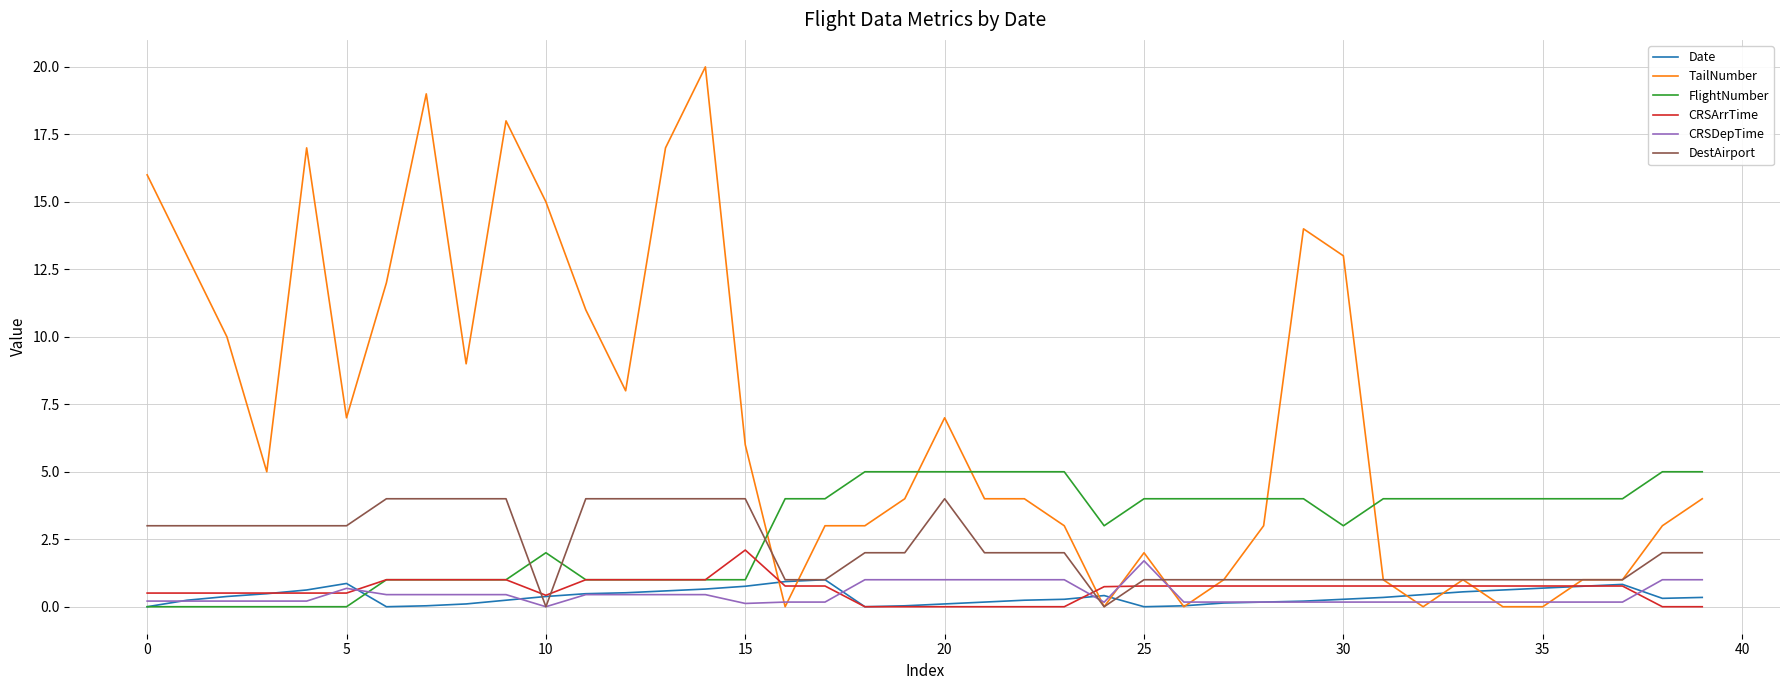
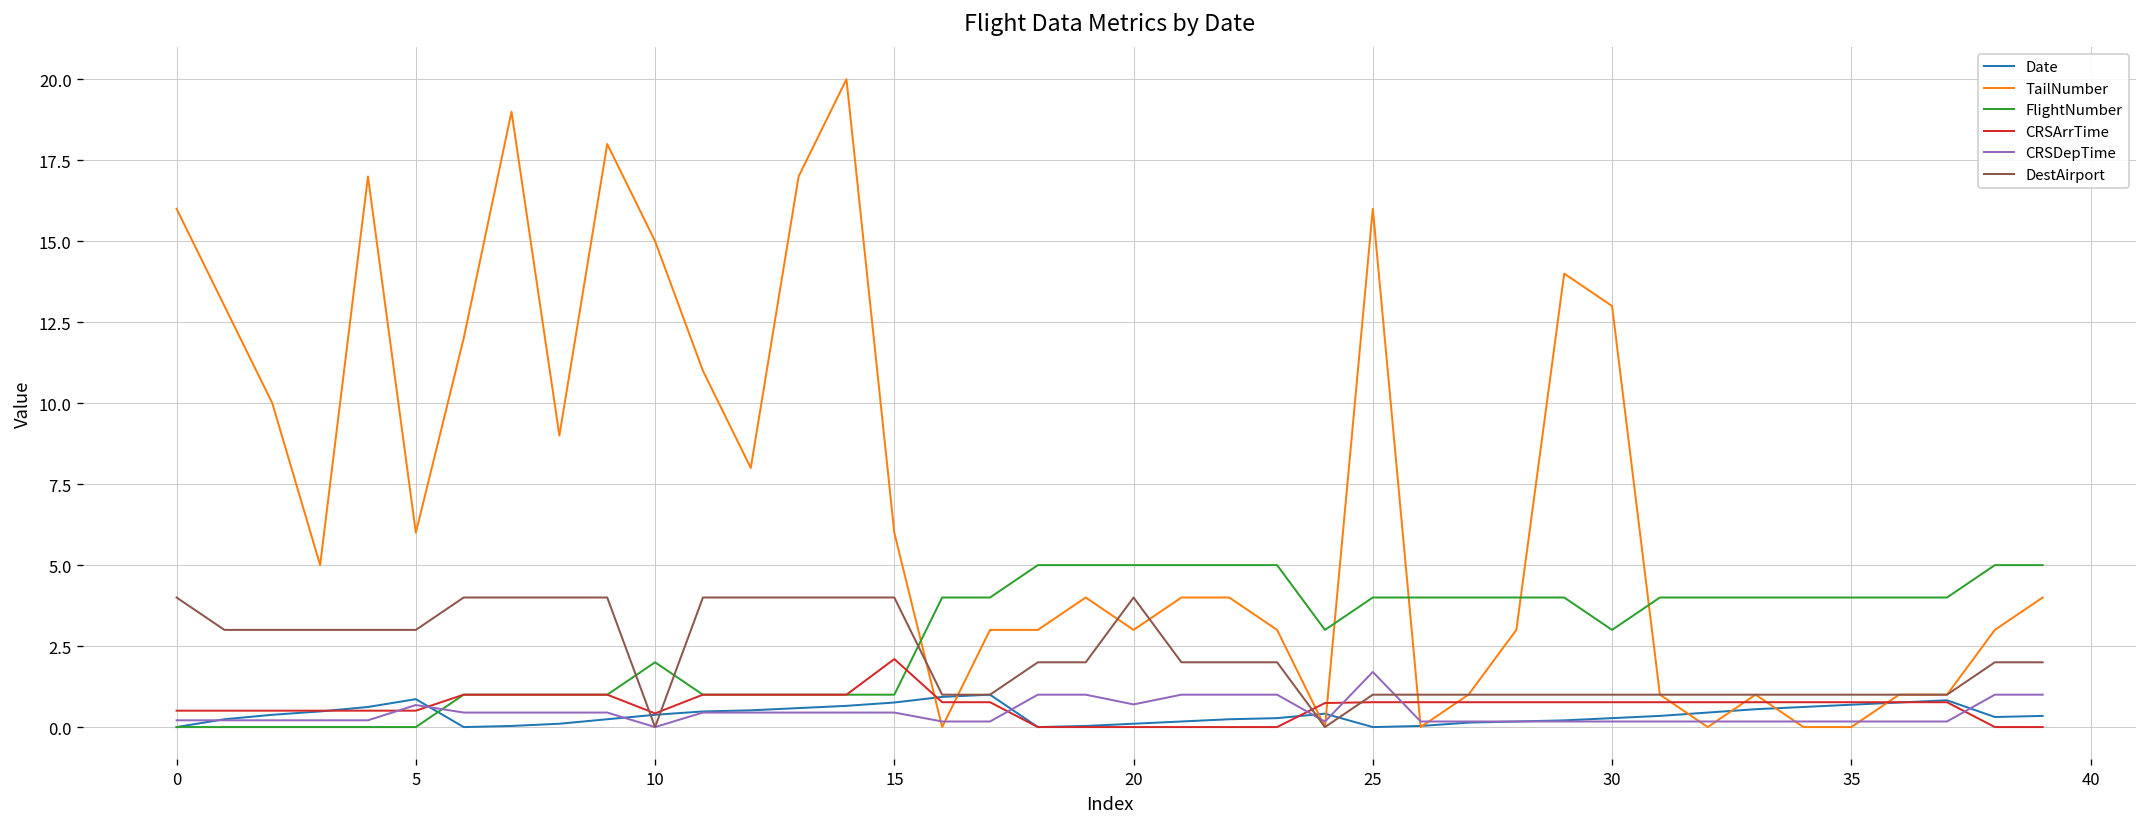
  {
    "Date": {
      "5": 0.9,
      "15": 0.8,
      "20": 0.1,
      "25": 0.0,
      "30": 0.3
    },
    "TailNumber": {
      "0": 16,
-     "5": 7,
+     "5": 6,
      "10": 15,
      "15": 6,
-     "20": 7,
-     "25": 2,
+     "20": 3,
+     "25": 16,
      "30": 13,
      "35": 0
    },
    "FlightNumber": {
      "5": 0.0,
      "10": 2.0,
      "15": 1.0,
      "20": 5.0,
      "25": 4.0,
      "30": 3.0,
      "35": 4.0
    },
    "CRSArrTime": {
      "0": 0.5,
      "5": 0.5,
      "15": 2.1,
      "20": 0.0,
      "25": 0.8,
      "30": 0.8
    },
    "CRSDepTime": {
      "0": 0.2,
      "5": 0.7,
-     "15": 0.1,
-     "20": 1.0,
+     "15": 0.4,
+     "20": 0.7,
      "25": 1.7,
      "30": 0.2,
      "35": 0.2
    },
    "DestAirport": {
-     "0": 3,
+     "0": 4,
      "5": 3,
      "15": 4,
      "20": 4,
      "25": 1,
      "30": 1,
      "35": 1
    }
  }
